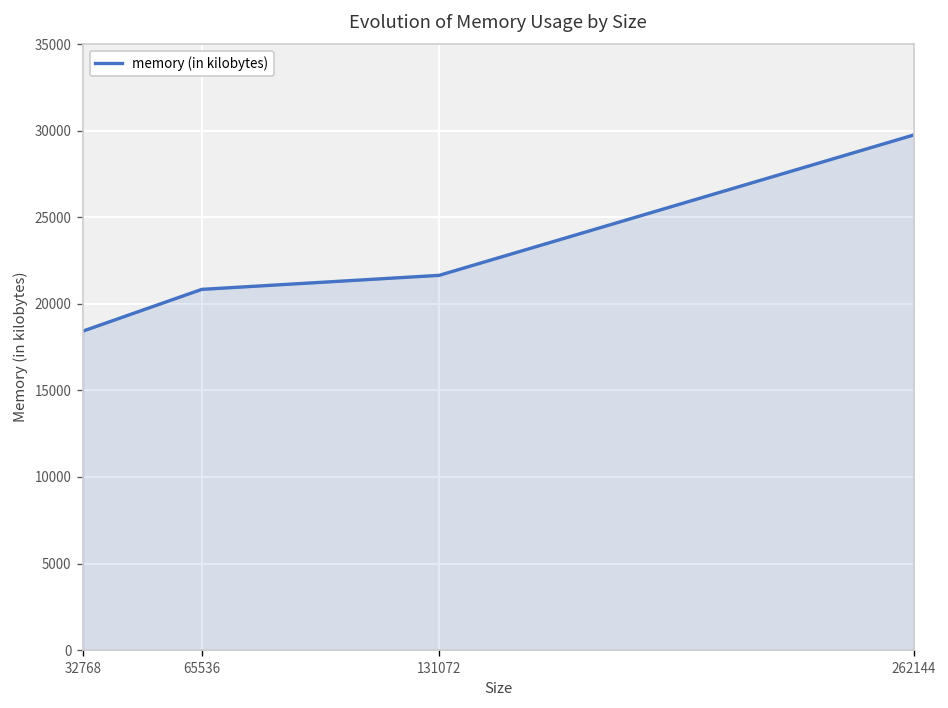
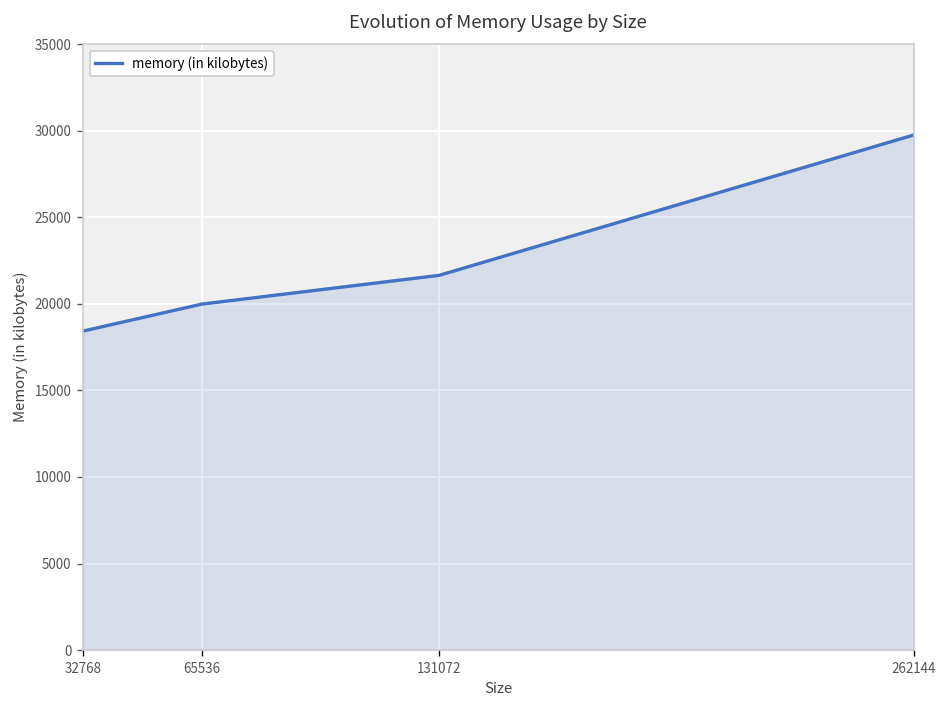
  {
    "32768": 18400,
-   "65536": 20800,
+   "65536": 20000,
    "131072": 21600,
    "262144": 29800
  }
